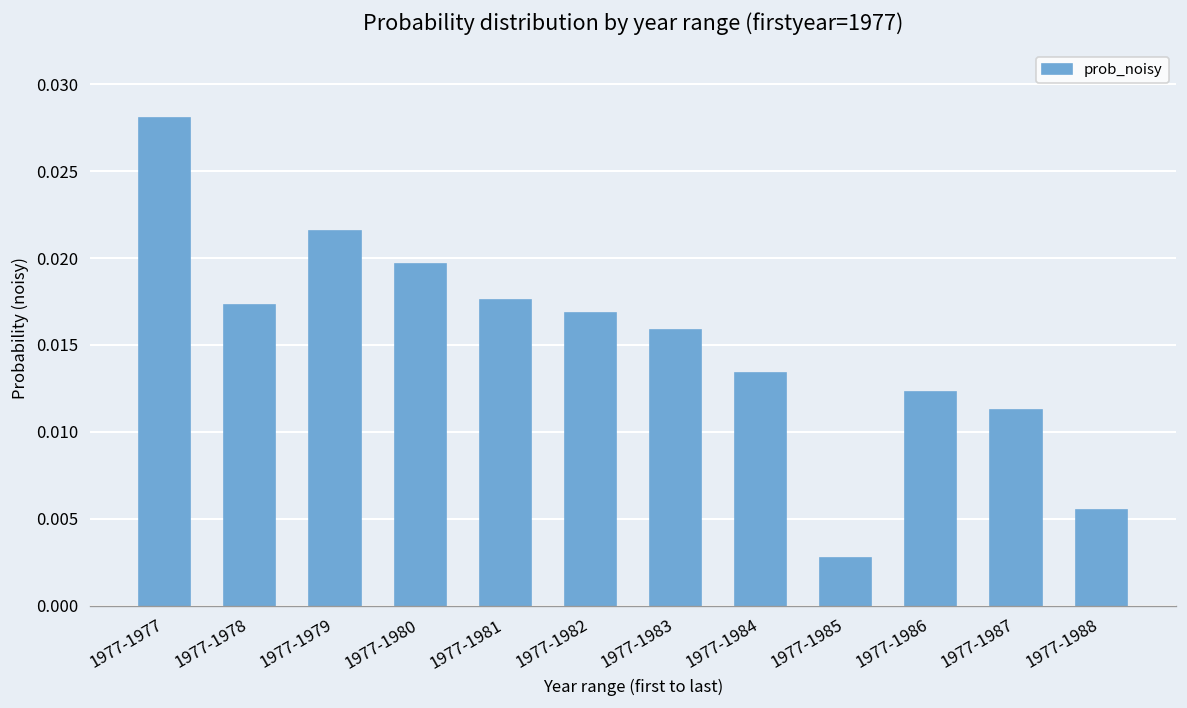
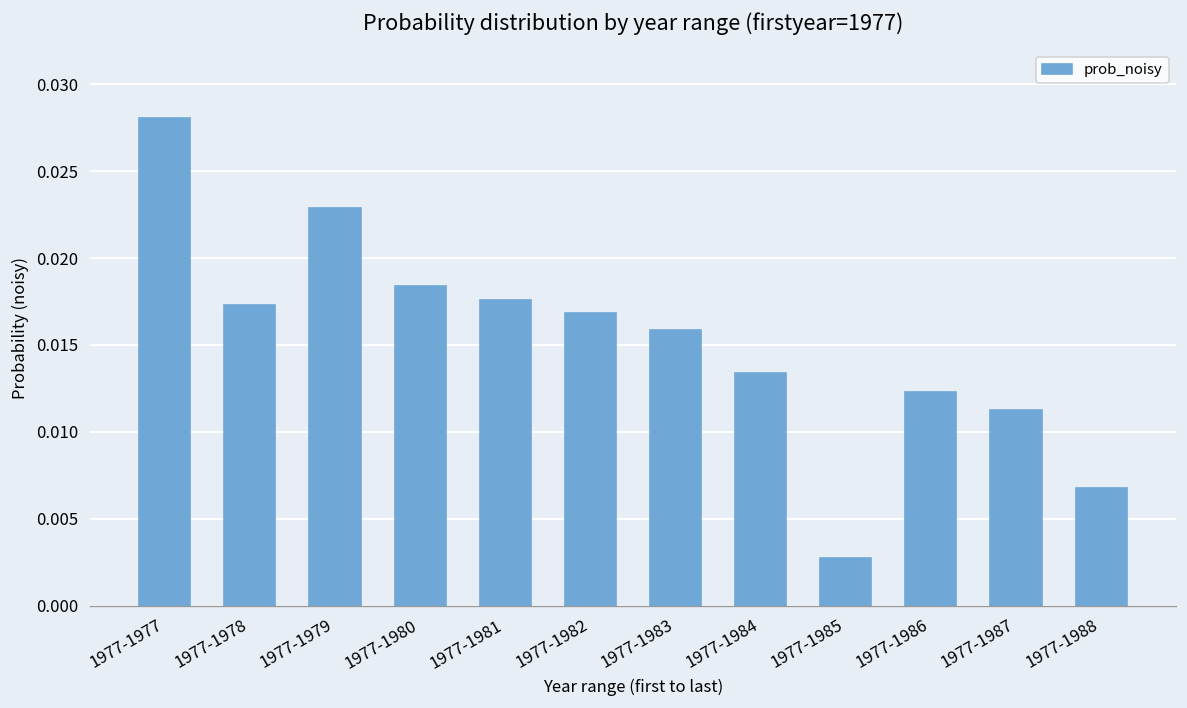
  {
    "1977-1977": 0.0281,
    "1977-1978": 0.0173,
-   "1977-1979": 0.0216,
-   "1977-1980": 0.0197,
+   "1977-1979": 0.0229,
+   "1977-1980": 0.0184,
    "1977-1981": 0.0176,
    "1977-1982": 0.0168,
    "1977-1983": 0.0159,
    "1977-1984": 0.0134,
    "1977-1985": 0.0027,
    "1977-1986": 0.0123,
    "1977-1987": 0.0112,
-   "1977-1988": 0.0055
+   "1977-1988": 0.0068
  }
